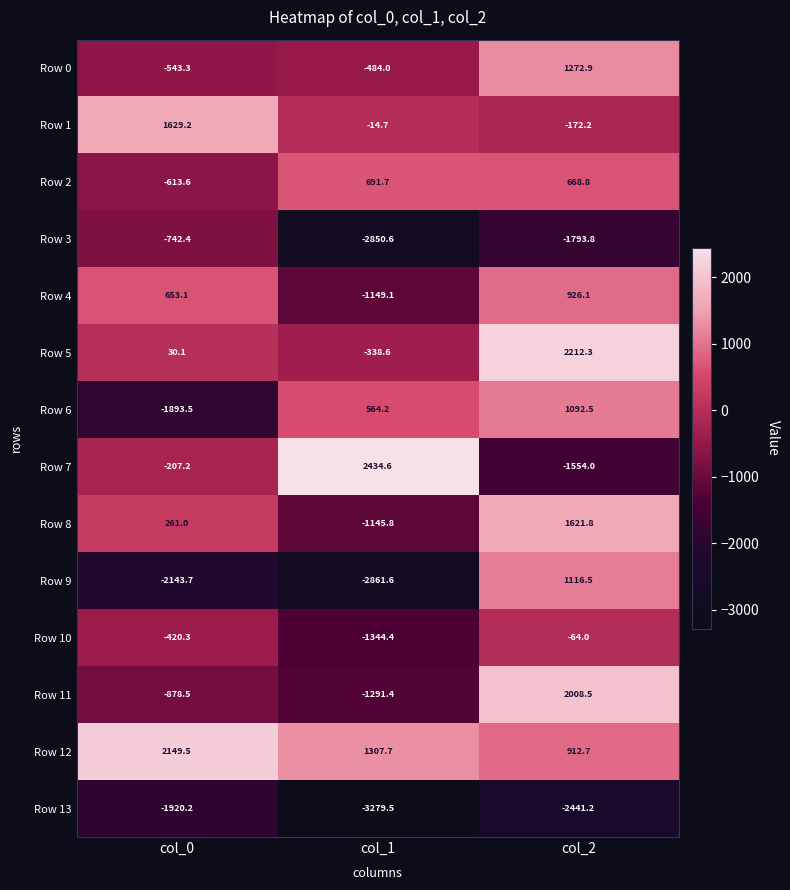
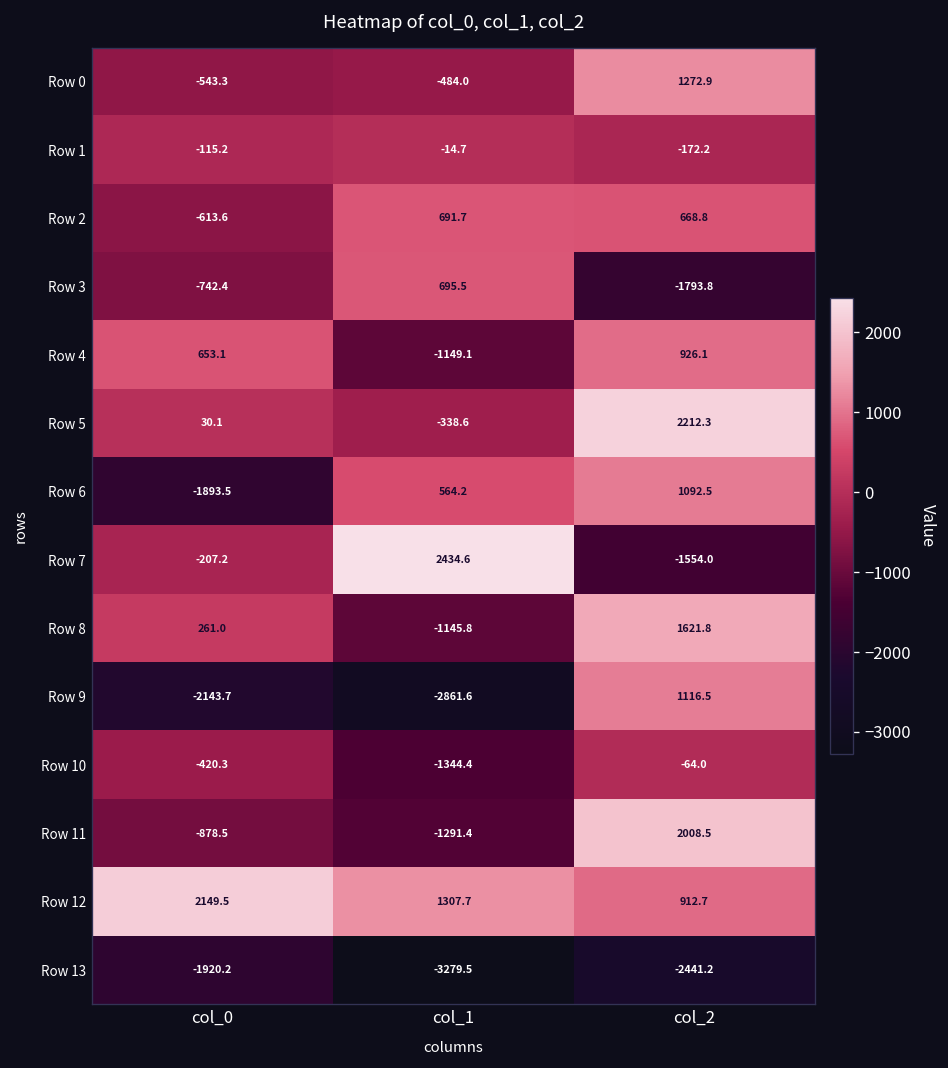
  {
    "Row 0": {
      "col_0": -543.3,
      "col_1": -484.0,
      "col_2": 1272.9
    },
    "Row 1": {
-     "col_0": 1629.2,
+     "col_0": -115.2,
      "col_1": -14.7,
      "col_2": -172.2
    },
    "Row 2": {
      "col_0": -613.6,
      "col_1": 691.7,
      "col_2": 668.8
    },
    "Row 3": {
      "col_0": -742.4,
-     "col_1": -2850.6,
+     "col_1": 695.5,
      "col_2": -1793.8
    },
    "Row 4": {
      "col_0": 653.1,
      "col_1": -1149.1,
      "col_2": 926.1
    },
    "Row 5": {
      "col_0": 30.1,
      "col_1": -338.6,
      "col_2": 2212.3
    },
    "Row 6": {
      "col_0": -1893.5,
      "col_1": 564.2,
      "col_2": 1092.5
    },
    "Row 7": {
      "col_0": -207.2,
      "col_1": 2434.6,
      "col_2": -1554.0
    },
    "Row 8": {
      "col_0": 261.0,
      "col_1": -1145.8,
      "col_2": 1621.8
    },
    "Row 9": {
      "col_0": -2143.7,
      "col_1": -2861.6,
      "col_2": 1116.5
    },
    "Row 10": {
      "col_0": -420.3,
      "col_1": -1344.4,
      "col_2": -64.0
    },
    "Row 11": {
      "col_0": -878.5,
      "col_1": -1291.4,
      "col_2": 2008.5
    },
    "Row 12": {
      "col_0": 2149.5,
      "col_1": 1307.7,
      "col_2": 912.7
    },
    "Row 13": {
      "col_0": -1920.2,
      "col_1": -3279.5,
      "col_2": -2441.2
    }
  }
